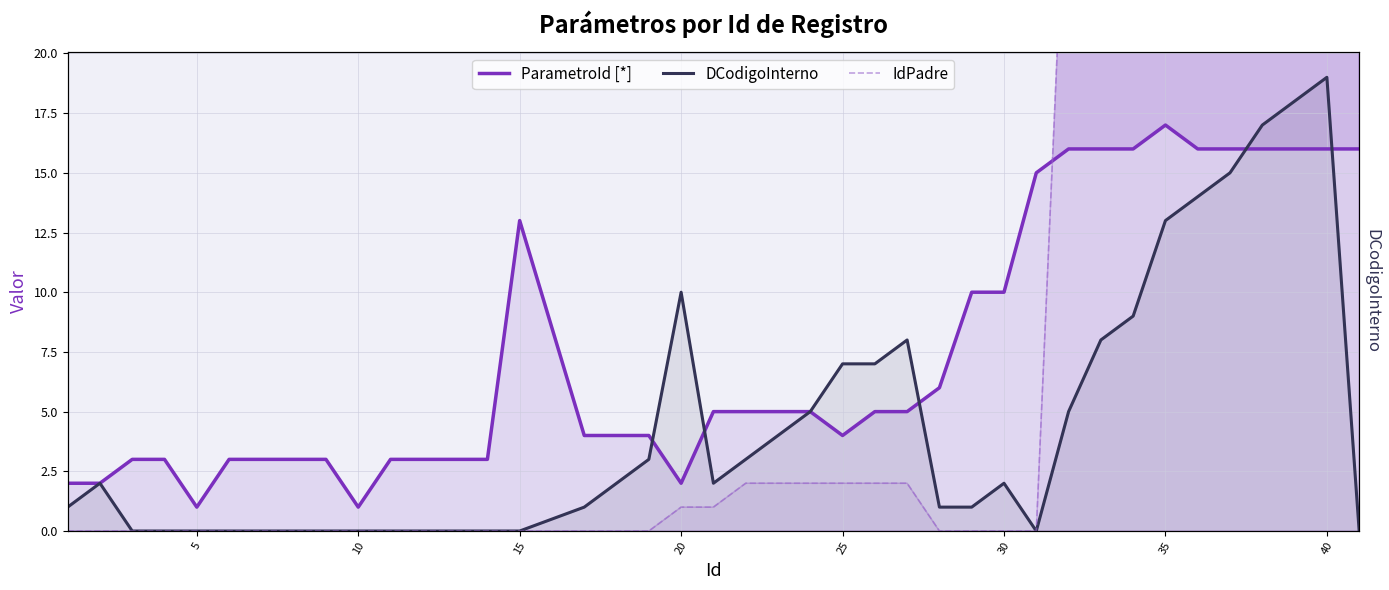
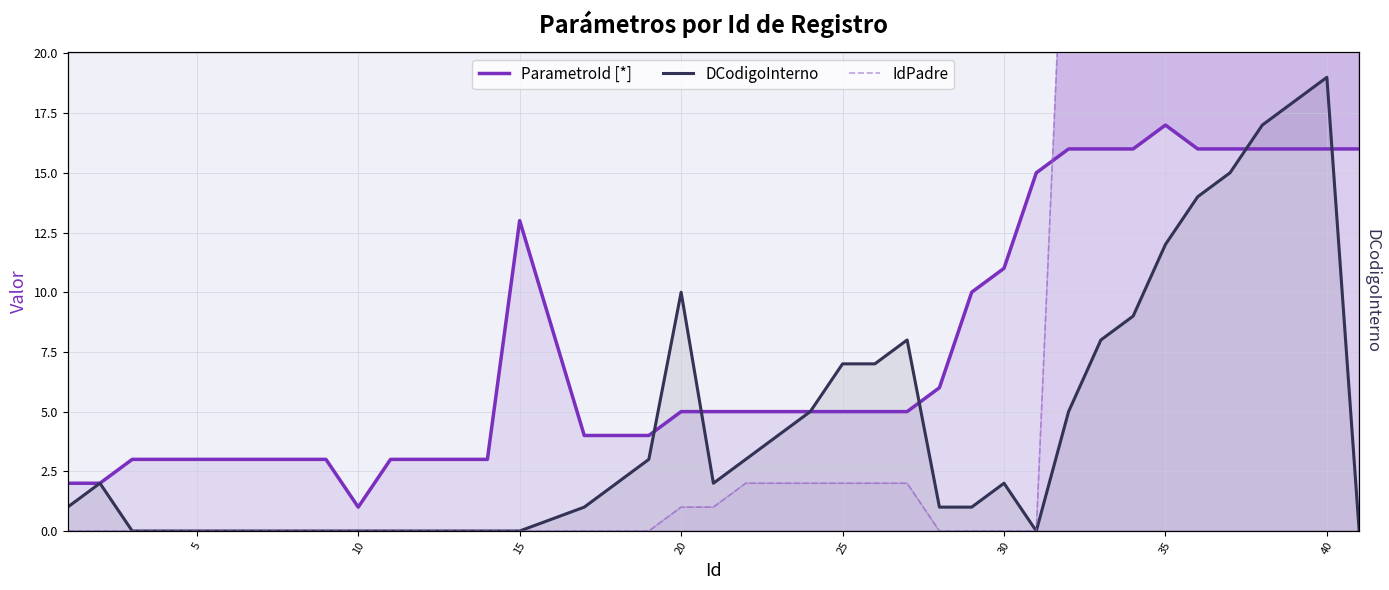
  {
    "ParametroId [*]": {
-     "5": 1,
-     "20": 2,
-     "25": 4,
-     "30": 10,
+     "5": 3,
+     "20": 5,
+     "25": 5,
+     "30": 11,
      "35": 17,
      "40": 16
    },
    "DCodigoInterno": {
      "20": 10,
      "25": 7,
      "30": 2,
-     "35": 13,
+     "35": 12,
      "40": 19
    }
  }
